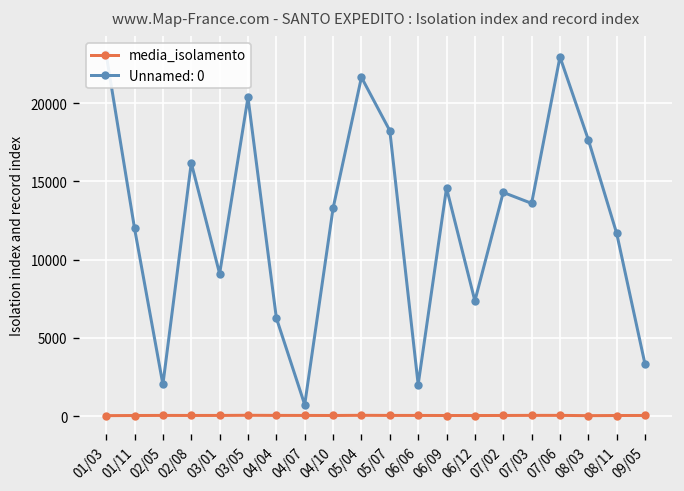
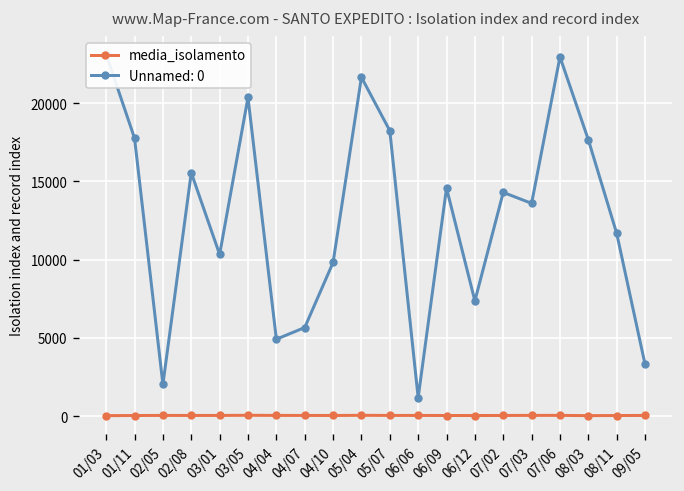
  {
    "media_isolamento": {
      "01/03": 0,
      "01/11": 0,
      "02/05": 0,
      "02/08": 0,
      "03/01": 0,
      "03/05": 100,
      "04/04": 0,
      "04/07": 0,
      "04/10": 0,
      "05/04": 100,
      "05/07": 0,
      "06/06": 0,
      "06/09": 0,
      "06/12": 0,
      "07/02": 0,
      "07/03": 0,
      "07/06": 0,
      "08/03": 0,
      "08/11": 0,
      "09/05": 0
    },
    "Unnamed: 0": {
-     "01/11": 12000,
+     "01/11": 17800,
      "02/05": 2000,
-     "02/08": 16200,
-     "03/01": 9100,
+     "02/08": 15600,
+     "03/01": 10300,
      "03/05": 20400,
-     "04/04": 6300,
-     "04/07": 700,
-     "04/10": 13300,
+     "04/04": 4900,
+     "04/07": 5700,
+     "04/10": 9800,
      "05/04": 21700,
      "05/07": 18200,
-     "06/06": 2000,
+     "06/06": 1200,
      "06/09": 14600,
      "06/12": 7400,
      "07/02": 14300,
      "07/03": 13600,
      "07/06": 23000,
      "08/03": 17700,
      "08/11": 11700,
      "09/05": 3300
    }
  }
